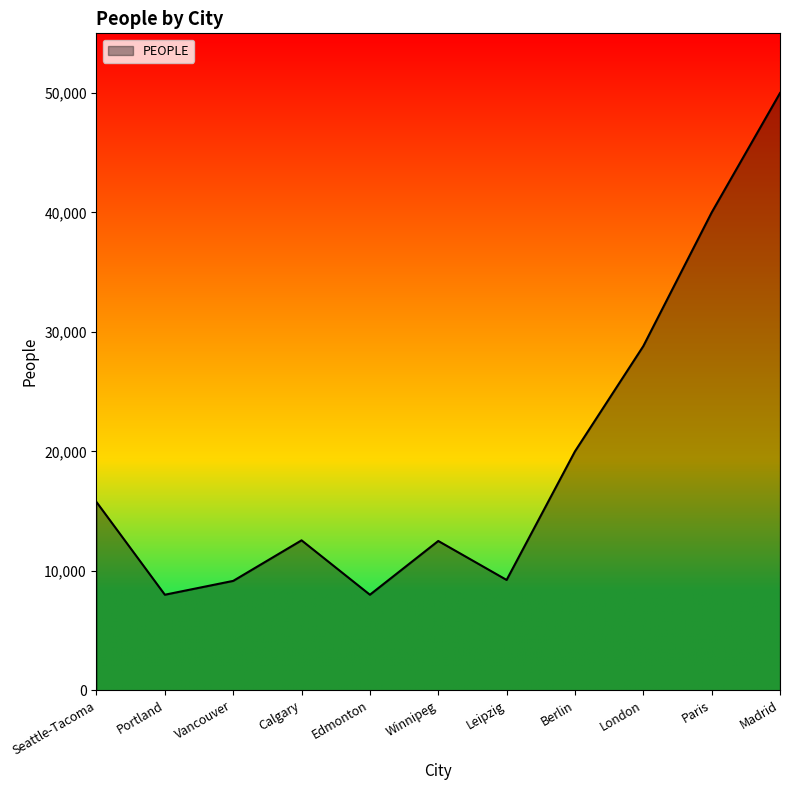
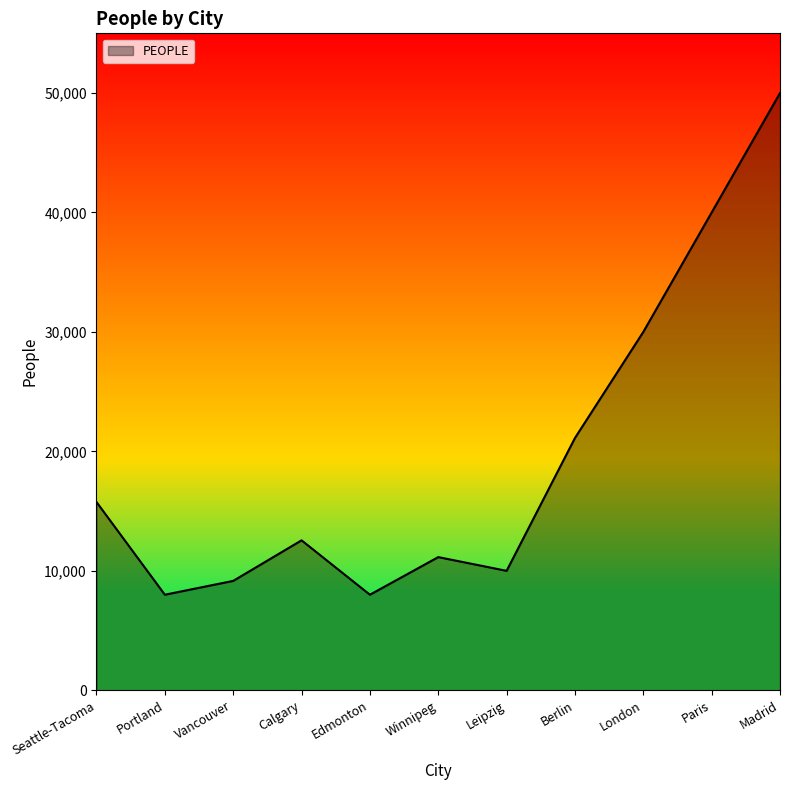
  {
    "Seattle-Tacoma": "15,800",
    "Portland": "8,000",
    "Vancouver": "9,200",
    "Calgary": "12,600",
    "Edmonton": "8,000",
-   "Winnipeg": "12,500",
-   "Leipzig": "9,200",
-   "Berlin": "20,000",
-   "London": "28,800",
+   "Winnipeg": "11,100",
+   "Leipzig": "10,000",
+   "Berlin": "21,100",
+   "London": "30,000",
    "Paris": "40,000",
    "Madrid": "50,000"
  }
